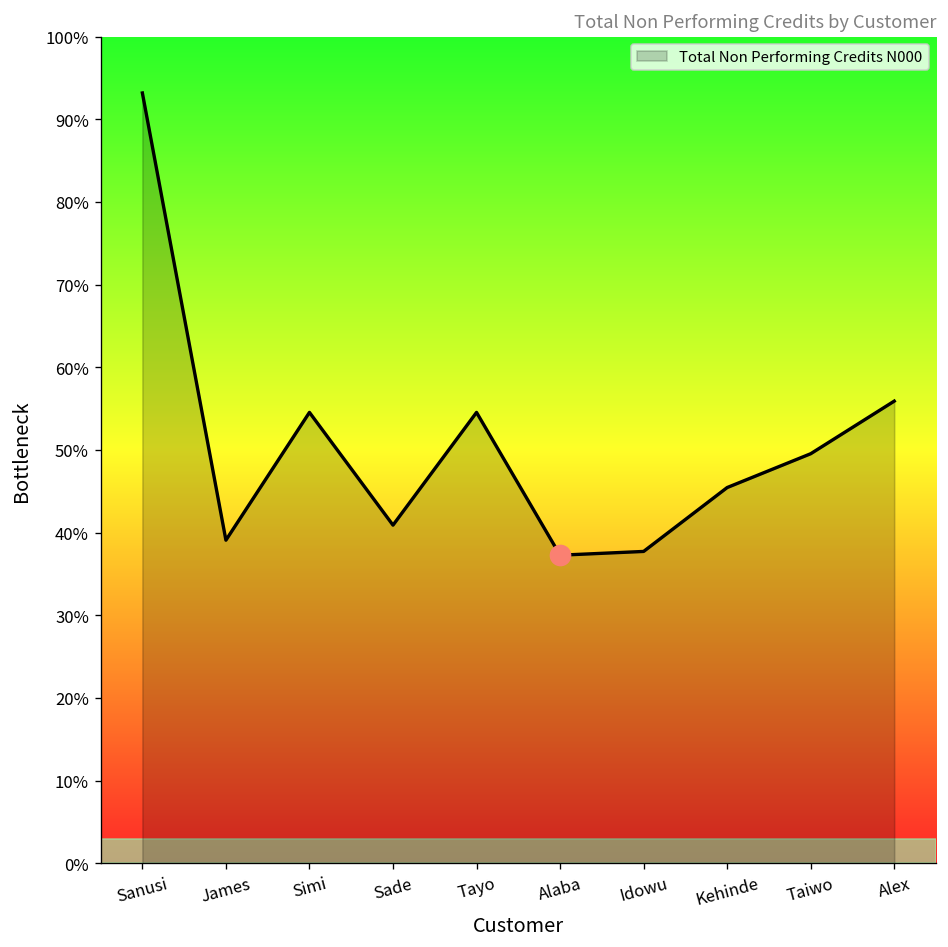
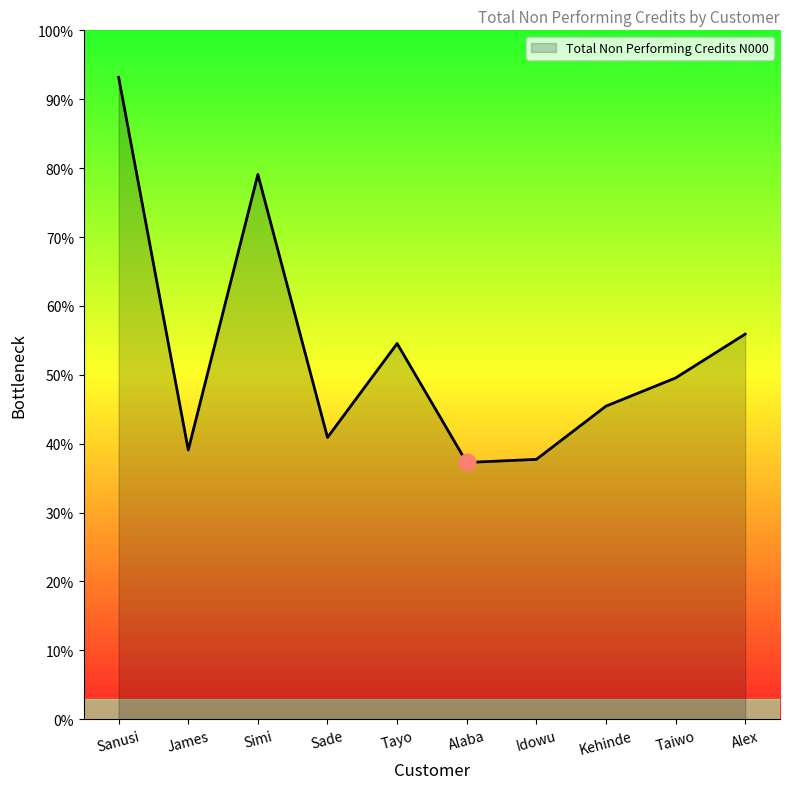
  {
    "Total Non Performing Credits N000": {
      "Sanusi": "93%",
      "James": "39%",
-     "Simi": "55%",
+     "Simi": "79%",
      "Sade": "41%",
      "Tayo": "55%",
      "Idowu": "38%",
      "Kehinde": "45%",
      "Taiwo": "50%",
      "Alex": "56%"
    }
  }
